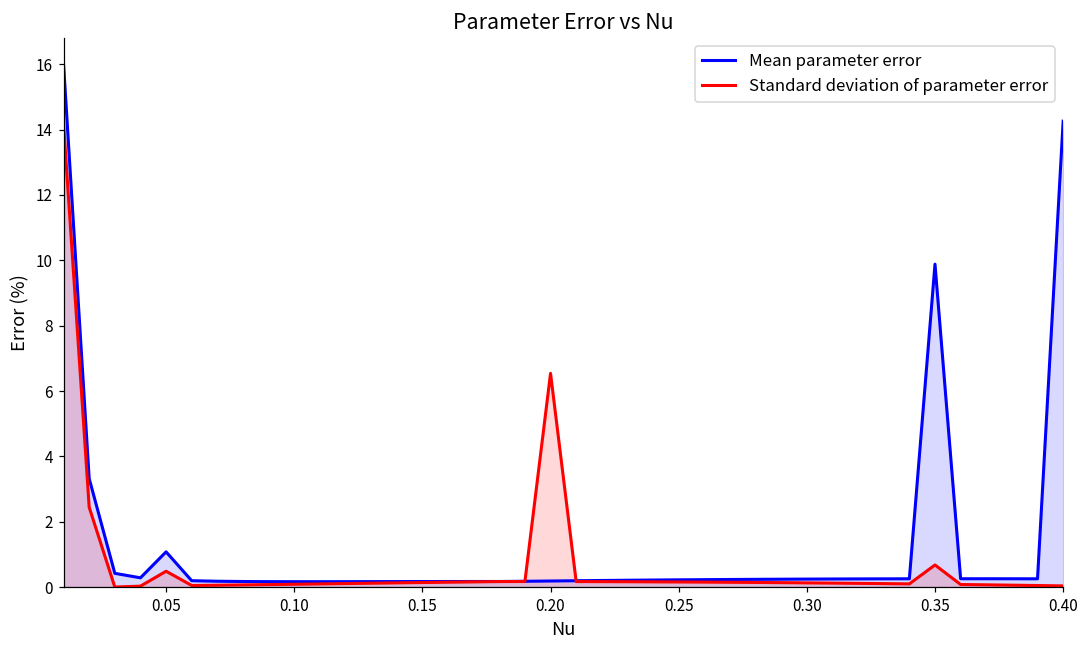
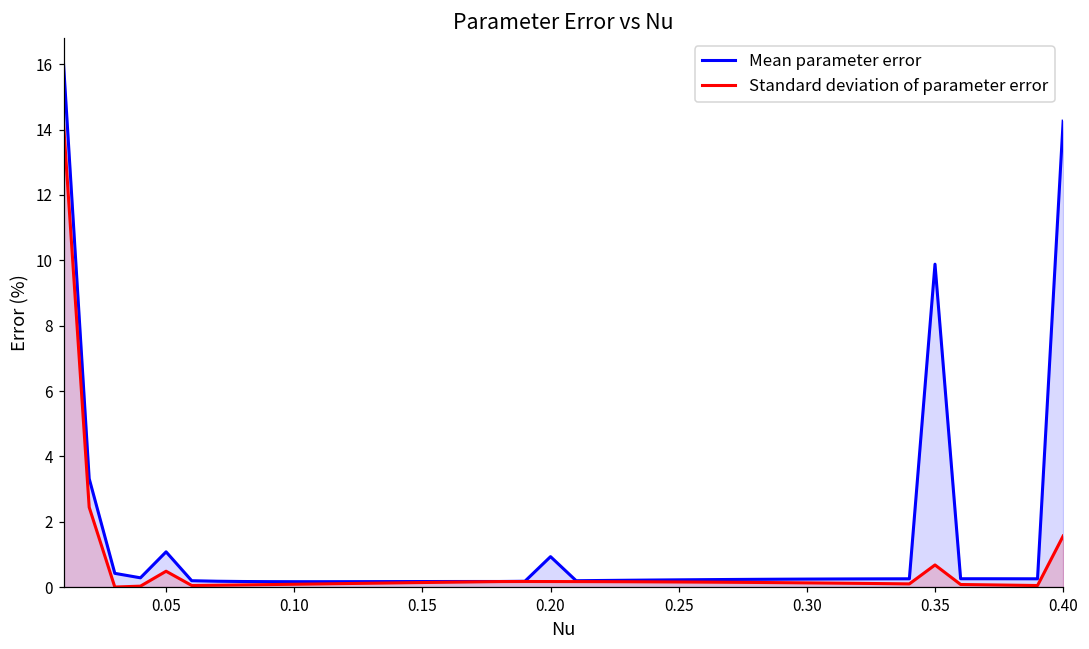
  {
    "Mean parameter error": {
      "0.05": 1.1,
-     "0.20": 0.2,
+     "0.20": 0.9,
      "0.30": 0.2,
      "0.35": 9.9,
      "0.40": 14.3
    },
    "Standard deviation of parameter error": {
      "0.05": 0.5,
-     "0.20": 6.5,
+     "0.20": 0.2,
      "0.30": 0.1,
      "0.35": 0.7,
-     "0.40": 0.0
+     "0.40": 1.6
    }
  }
